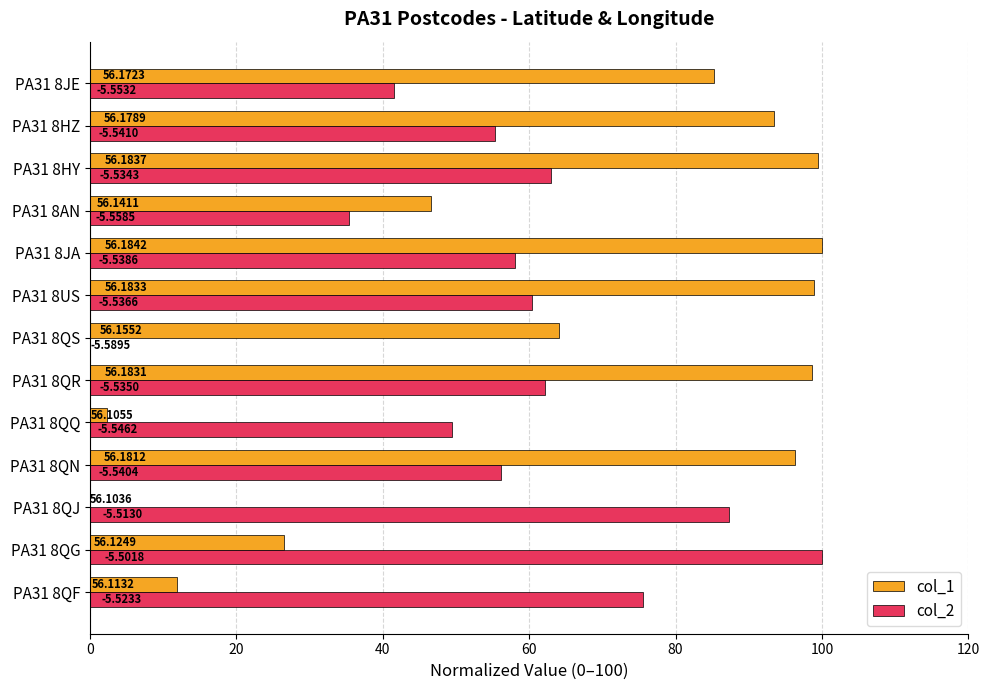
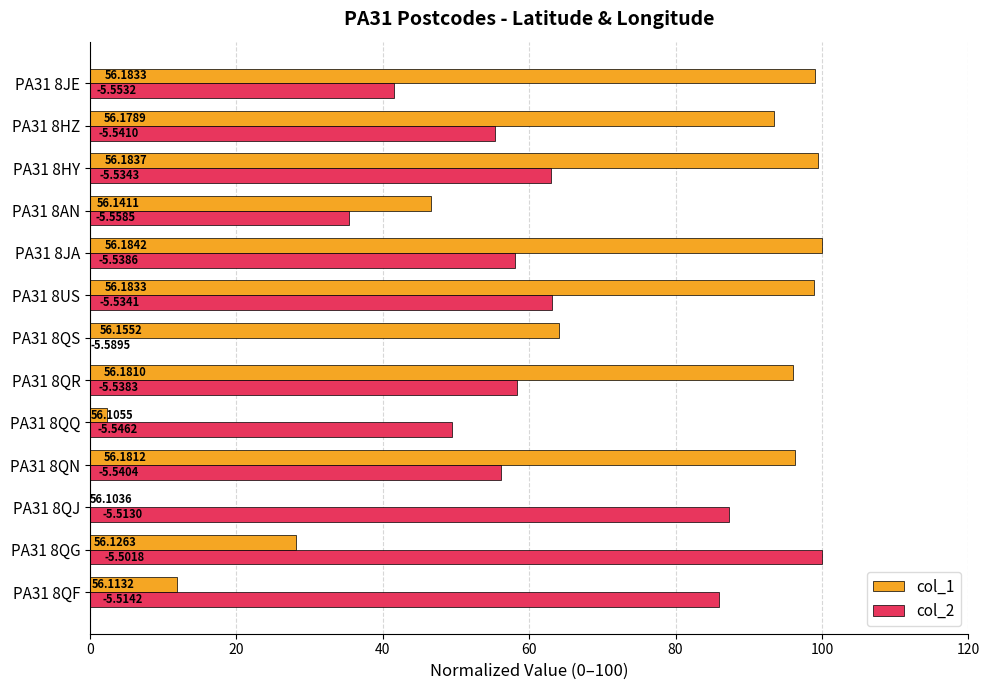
  {
    "col_1": {
-     "PA31 8JE": 56.1723,
-     "PA31 8QR": 56.1831,
-     "PA31 8QG": 56.1249
+     "PA31 8JE": 56.1833,
+     "PA31 8QR": 56.1810,
+     "PA31 8QG": 56.1263
    },
    "col_2": {
-     "PA31 8US": -5.5366,
-     "PA31 8QR": -5.5350,
-     "PA31 8QF": -5.5233
+     "PA31 8US": -5.5341,
+     "PA31 8QR": -5.5383,
+     "PA31 8QF": -5.5142
    }
  }
